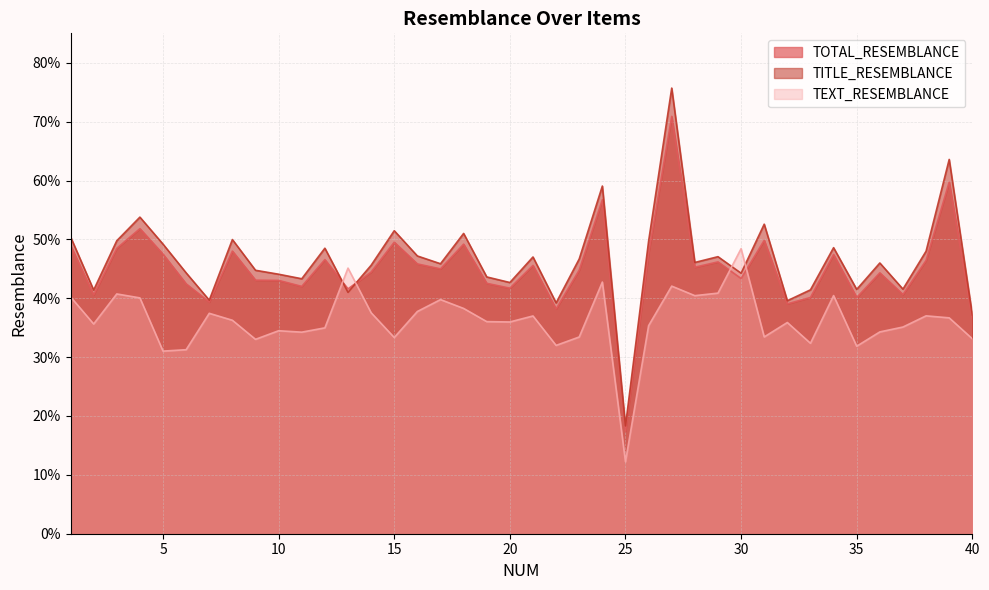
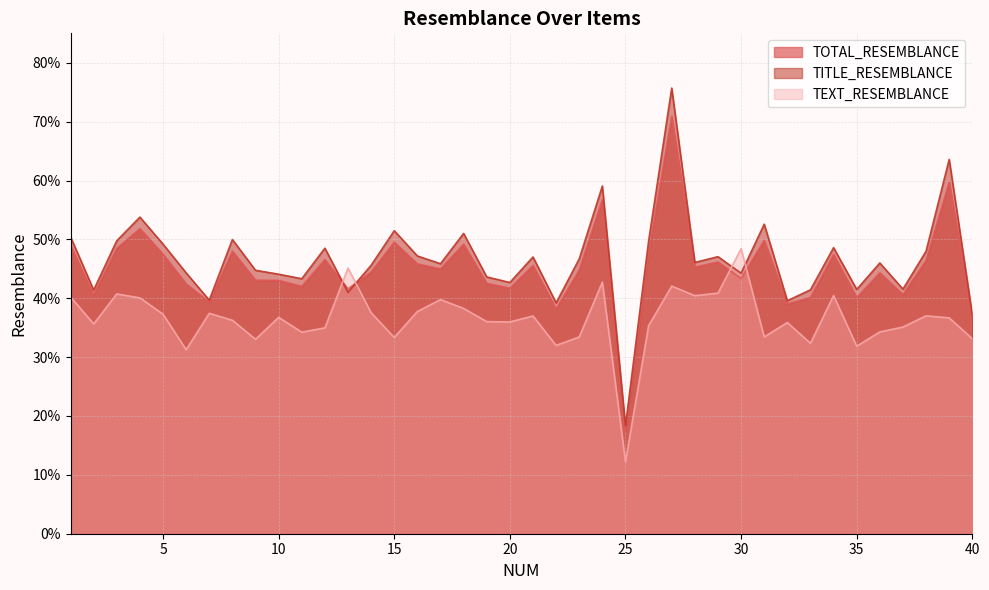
  {
    "TEXT_RESEMBLANCE": {
-     "5": "31%",
-     "10": "34%",
+     "5": "37%",
+     "10": "37%",
      "15": "33%",
      "20": "36%",
      "25": "12%",
      "30": "48%",
      "35": "32%",
      "40": "33%"
    }
  }
